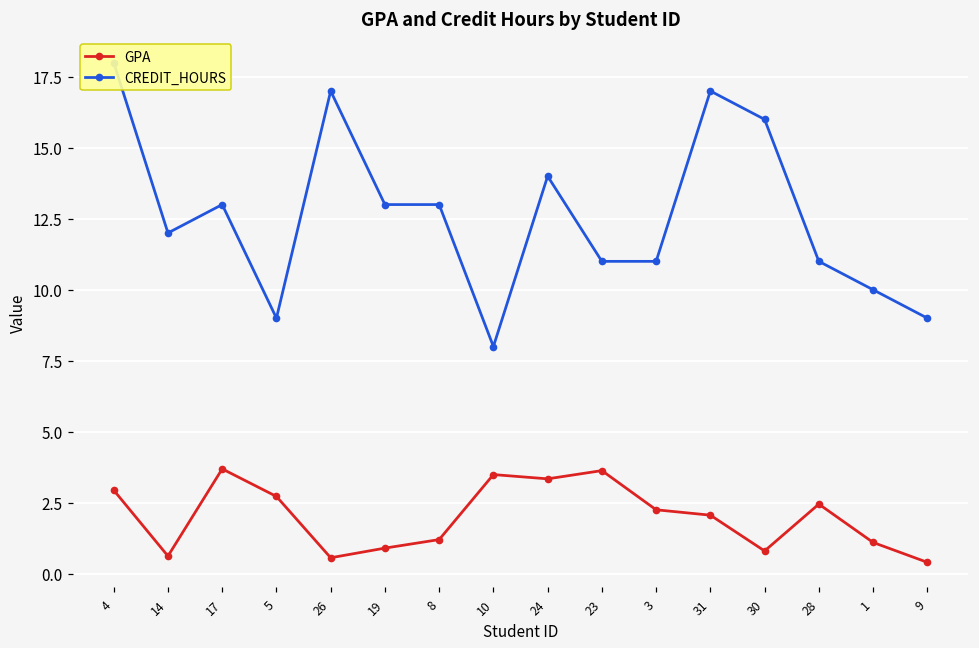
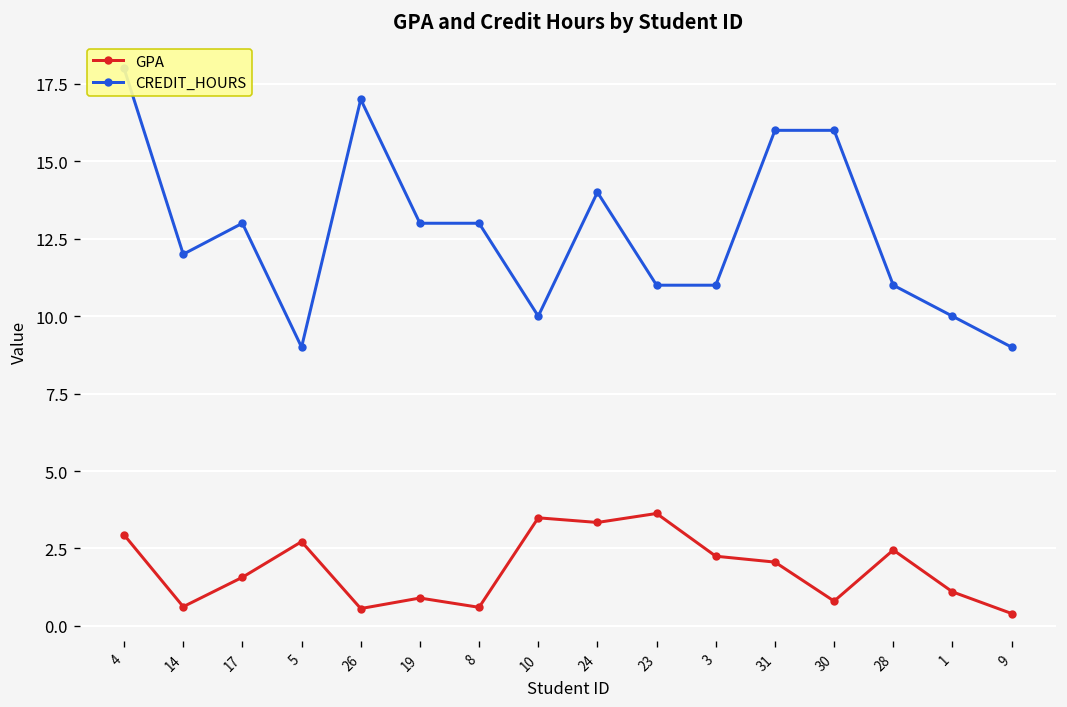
  {
    "GPA": {
      "4": 2.9,
      "14": 0.6,
-     "17": 3.7,
+     "17": 1.6,
      "5": 2.7,
      "26": 0.6,
      "19": 0.9,
-     "8": 1.2,
+     "8": 0.6,
      "10": 3.5,
      "24": 3.3,
      "23": 3.6,
      "3": 2.3,
      "31": 2.1,
      "30": 0.8,
      "28": 2.5,
      "1": 1.1,
      "9": 0.4
    },
    "CREDIT_HOURS": {
      "14": 12,
      "17": 13,
      "5": 9,
      "26": 17,
      "19": 13,
      "8": 13,
-     "10": 8,
+     "10": 10,
      "24": 14,
      "23": 11,
      "3": 11,
-     "31": 17,
+     "31": 16,
      "30": 16,
      "28": 11,
      "1": 10,
      "9": 9
    }
  }
